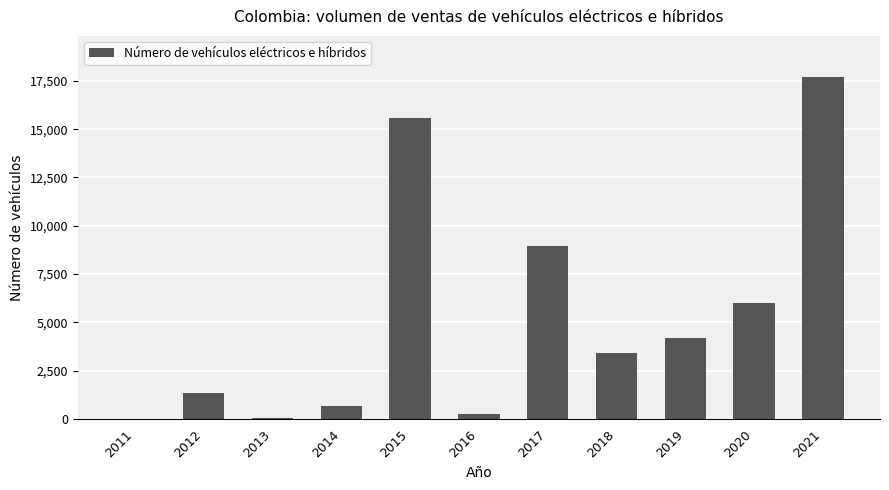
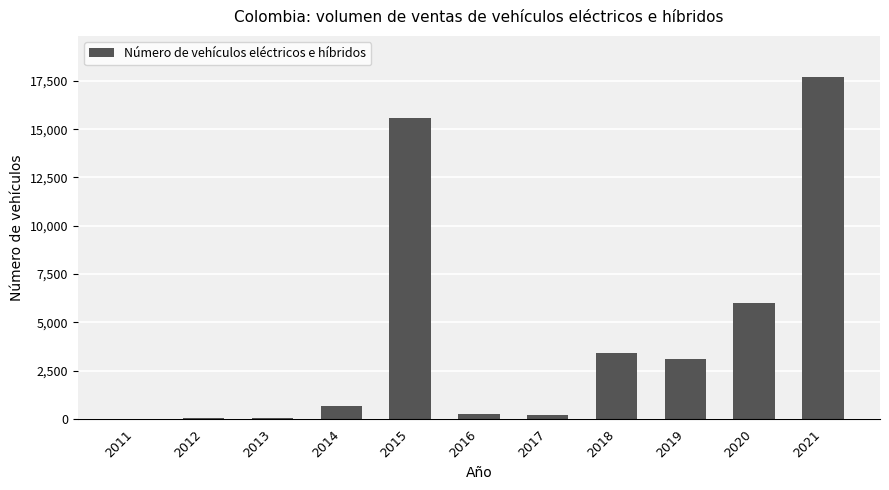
  {
-   "2012": "1,400",
+   "2012": "0",
    "2014": "700",
    "2015": "15,600",
    "2016": "300",
-   "2017": "8,900",
+   "2017": "200",
    "2018": "3,400",
-   "2019": "4,200",
+   "2019": "3,100",
    "2020": "6,000",
    "2021": "17,700"
  }
